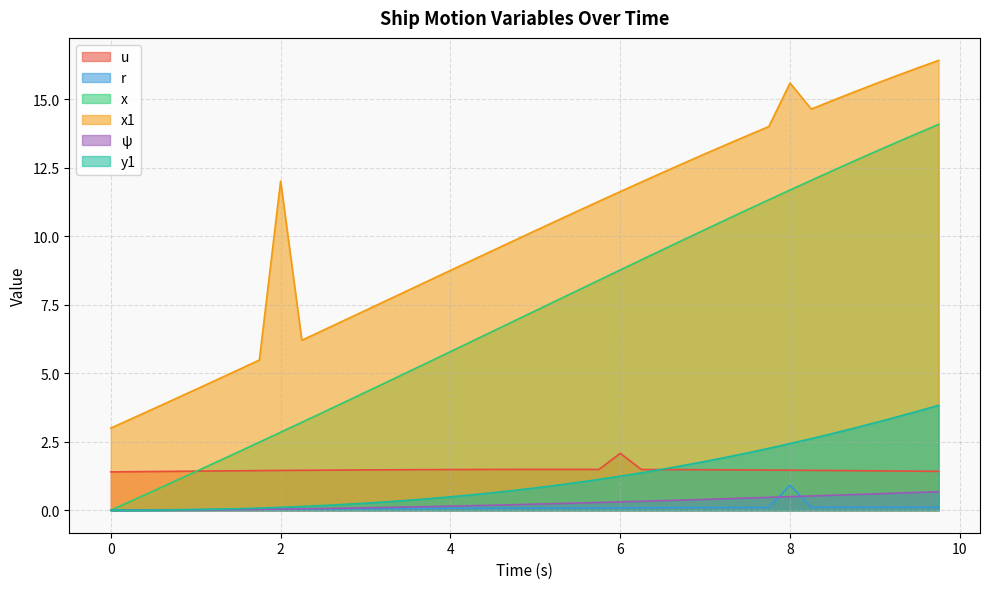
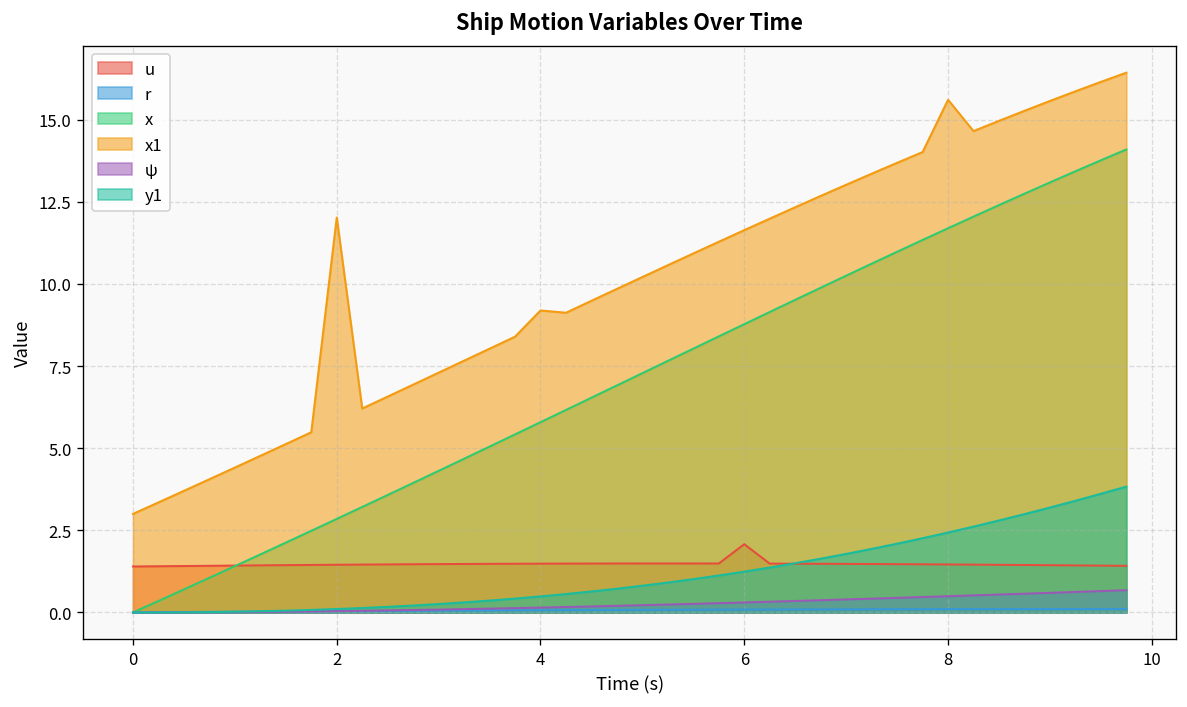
  {
    "u": {
      "0": 1.4,
      "2": 1.5,
      "4": 1.5,
      "6": 2.1,
      "8": 1.5
    },
    "r": {
      "6": 0.1,
-     "8": 0.9
+     "8": 0.1
    },
    "x1": {
      "0": 3.0,
      "2": 12.0,
-     "4": 8.8,
+     "4": 9.2,
      "6": 11.6,
      "8": 15.6
    },
    "ψ": {
      "6": 0.3,
      "8": 0.5
    }
  }
